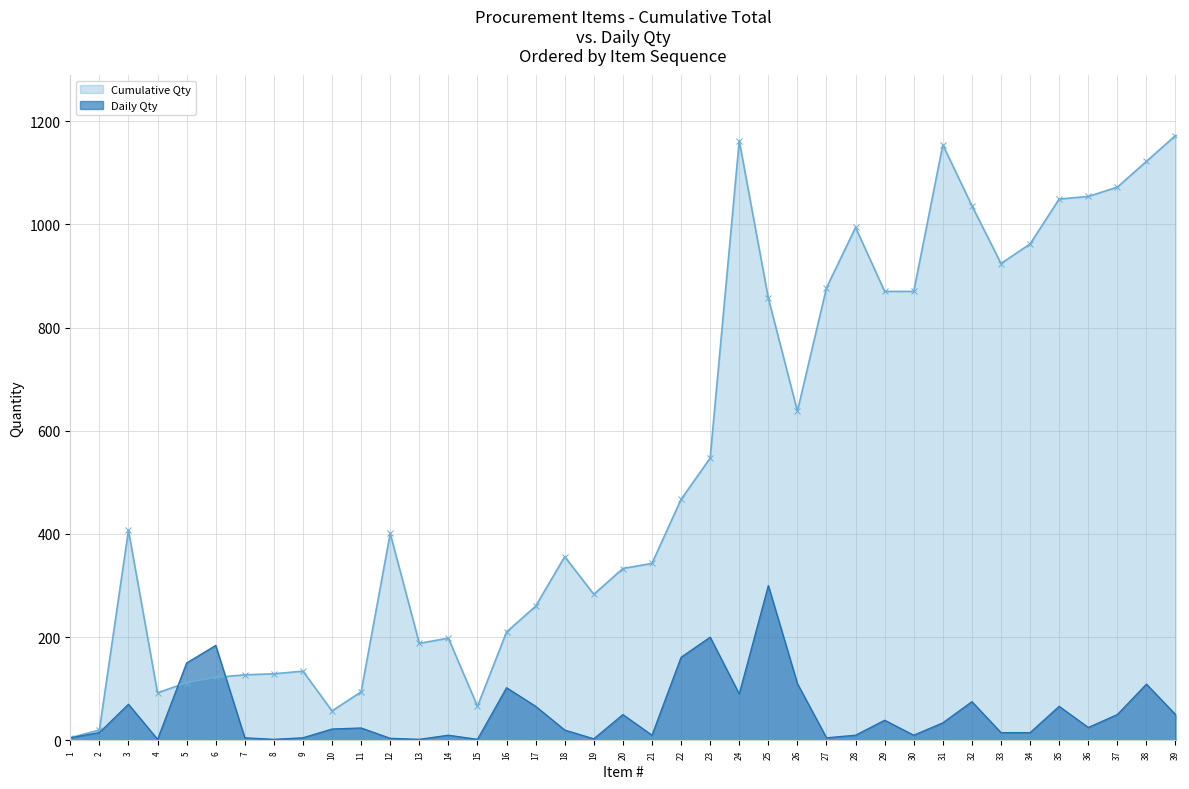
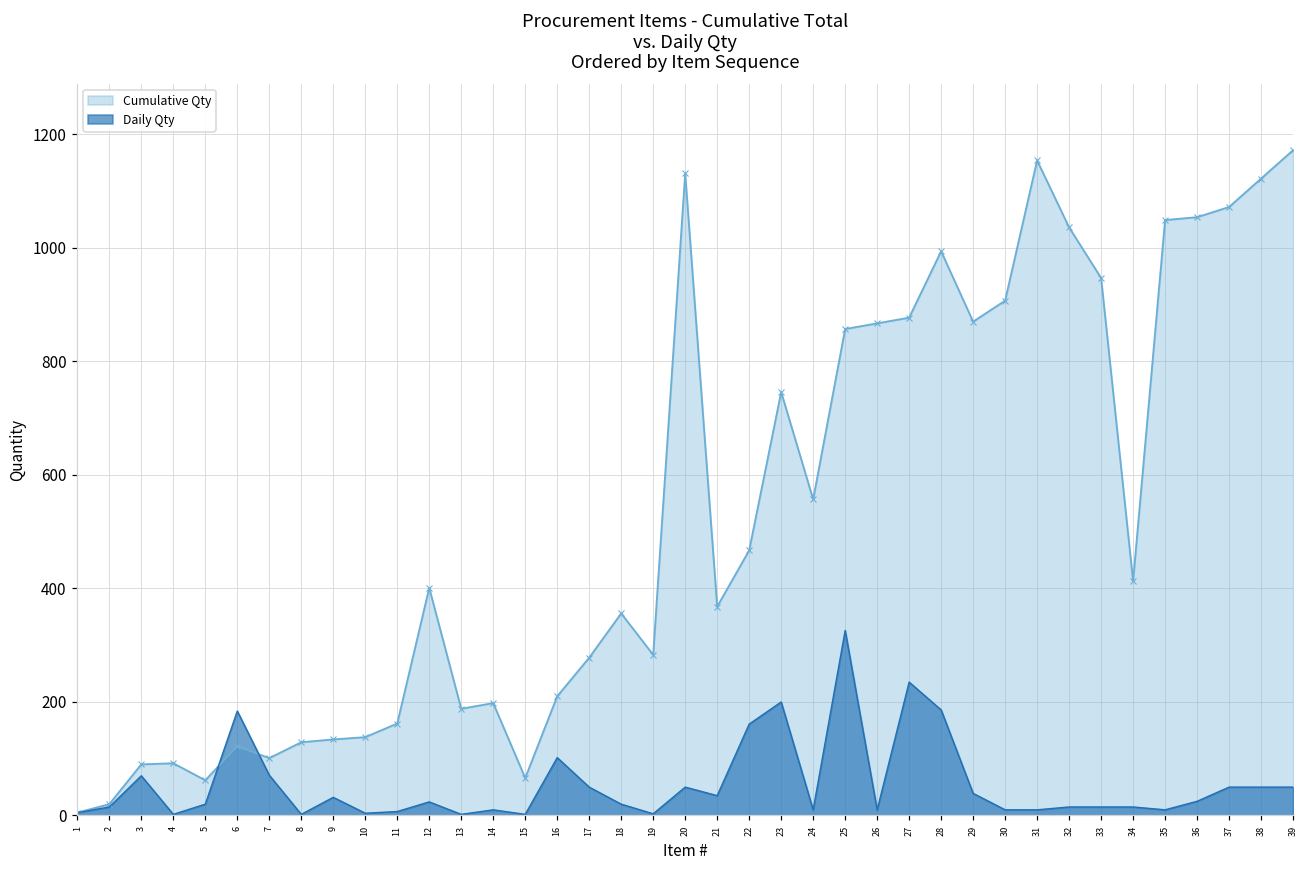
  {
    "Cumulative Qty": {
      "2": 20,
-     "3": 410,
+     "3": 90,
      "4": 90,
-     "5": 110,
+     "5": 60,
      "6": 120,
-     "7": 130,
+     "7": 100,
      "8": 130,
      "9": 130,
-     "10": 60,
-     "11": 90,
+     "10": 140,
+     "11": 160,
      "12": 400,
      "13": 190,
      "14": 200,
      "15": 70,
      "16": 210,
-     "17": 260,
+     "17": 280,
      "18": 360,
      "19": 280,
-     "20": 330,
-     "21": 340,
+     "20": 1130,
+     "21": 370,
      "22": 470,
-     "23": 550,
-     "24": 1160,
+     "23": 750,
+     "24": 560,
      "25": 860,
-     "26": 640,
+     "26": 870,
      "27": 880,
      "28": 990,
      "29": 870,
-     "30": 870,
+     "30": 910,
      "31": 1150,
      "32": 1040,
-     "33": 920,
-     "34": 960,
+     "33": 950,
+     "34": 410,
      "35": 1050,
      "36": 1050,
      "37": 1070,
      "38": 1120,
      "39": 1170
    },
    "Daily Qty": {
      "2": 20,
      "3": 70,
      "4": 0,
-     "5": 150,
+     "5": 20,
      "6": 180,
-     "7": 10,
+     "7": 70,
      "8": 0,
-     "9": 10,
-     "10": 20,
-     "11": 20,
-     "12": 0,
+     "9": 30,
+     "10": 0,
+     "11": 10,
+     "12": 20,
      "13": 0,
      "14": 10,
      "15": 0,
      "16": 100,
-     "17": 70,
+     "17": 50,
      "18": 20,
      "19": 0,
      "20": 50,
-     "21": 10,
+     "21": 40,
      "22": 160,
      "23": 200,
-     "24": 90,
-     "25": 300,
-     "26": 110,
-     "27": 10,
-     "28": 10,
+     "24": 10,
+     "25": 330,
+     "26": 10,
+     "27": 240,
+     "28": 190,
      "29": 40,
      "30": 10,
-     "31": 30,
-     "32": 80,
+     "31": 10,
+     "32": 20,
      "33": 20,
      "34": 20,
-     "35": 70,
+     "35": 10,
      "36": 30,
      "37": 50,
-     "38": 110,
+     "38": 50,
      "39": 50
    }
  }
